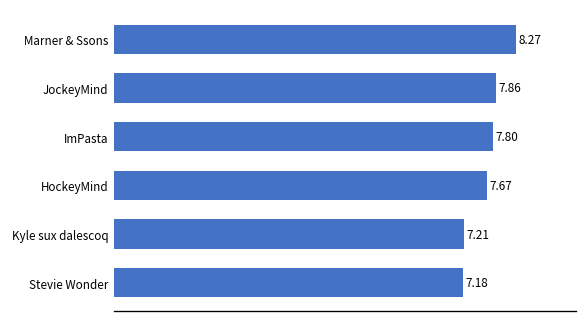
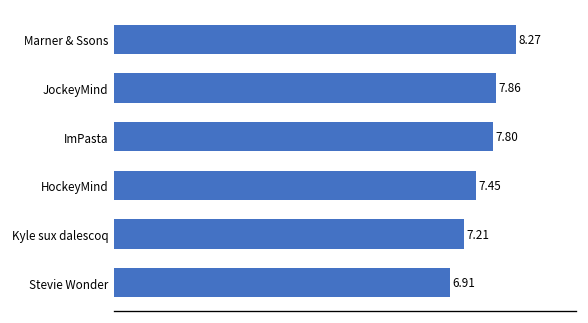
  {
    "Marner & Ssons": 8.27,
    "JockeyMind": 7.86,
    "ImPasta": 7.80,
-   "HockeyMind": 7.67,
+   "HockeyMind": 7.45,
    "Kyle sux dalescoq": 7.21,
-   "Stevie Wonder": 7.18
+   "Stevie Wonder": 6.91
  }
